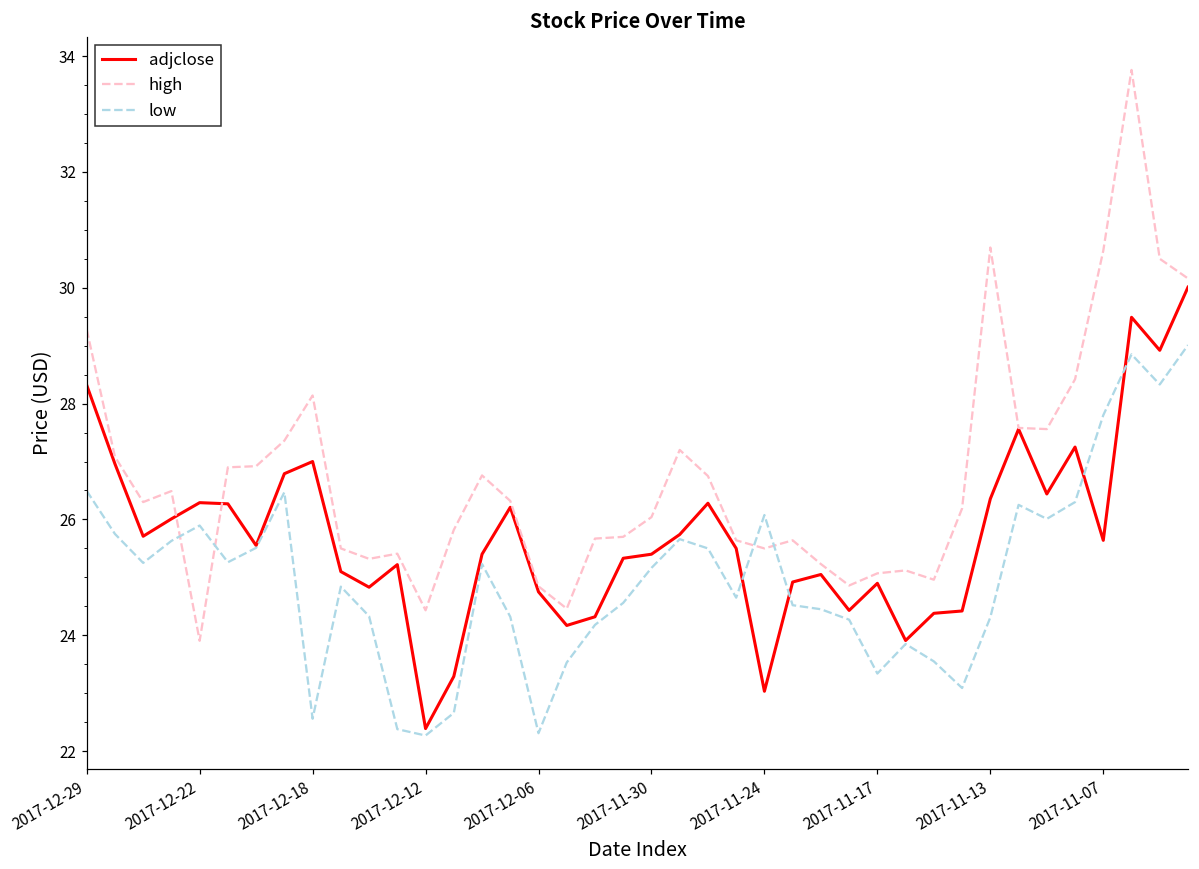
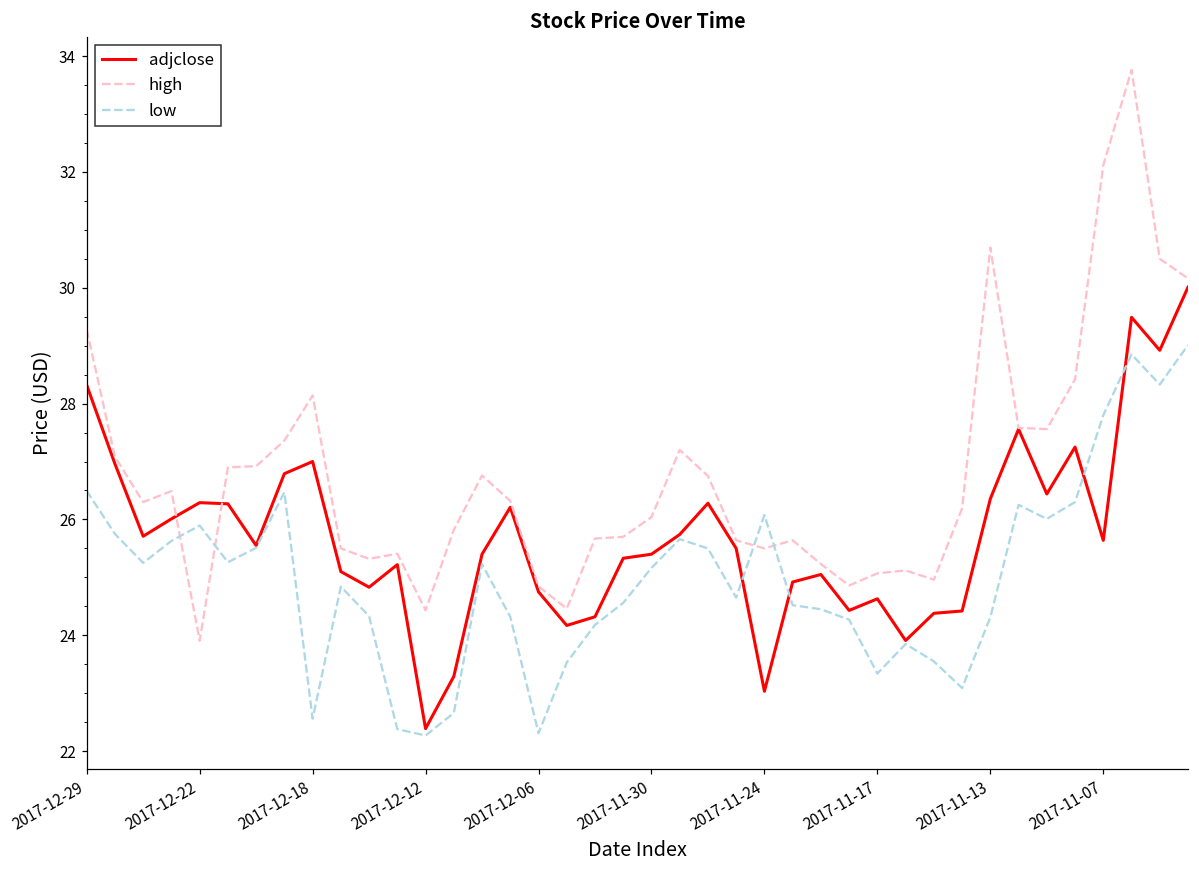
  {
    "adjclose": {
      "2017-12-29": 28.3,
      "2017-12-22": 26.3,
      "2017-12-18": 27.0,
      "2017-12-12": 22.4,
      "2017-12-06": 24.8,
      "2017-11-30": 25.4,
      "2017-11-24": 23.0,
-     "2017-11-17": 24.9,
+     "2017-11-17": 24.6,
      "2017-11-13": 26.4,
      "2017-11-07": 25.6
    },
    "high": {
      "2017-12-29": 29.3,
      "2017-12-22": 23.9,
      "2017-12-18": 28.1,
      "2017-12-12": 24.4,
      "2017-12-06": 24.8,
      "2017-11-30": 26.0,
      "2017-11-24": 25.5,
      "2017-11-17": 25.1,
      "2017-11-13": 30.7,
-     "2017-11-07": 30.6
+     "2017-11-07": 32.1
    },
    "low": {
      "2017-12-29": 26.5,
      "2017-12-22": 25.9,
      "2017-12-18": 22.6,
      "2017-12-12": 22.3,
      "2017-12-06": 22.3,
      "2017-11-30": 25.2,
      "2017-11-24": 26.1,
      "2017-11-17": 23.3,
      "2017-11-13": 24.3,
      "2017-11-07": 27.8
    }
  }
